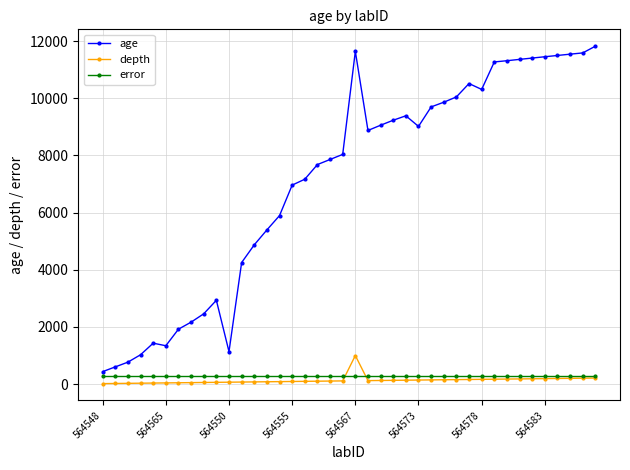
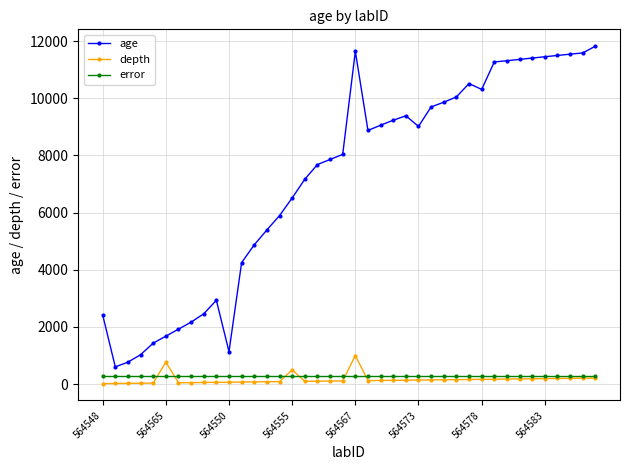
  {
    "age": {
-     "564548": 400,
-     "564565": 1300,
+     "564548": 2400,
+     "564565": 1700,
      "564550": 1100,
-     "564555": 7000,
+     "564555": 6500,
      "564567": 11600,
      "564573": 9000,
      "564578": 10300,
      "564583": 11500
    },
    "depth": {
      "564548": 0,
-     "564565": 0,
+     "564565": 800,
      "564550": 100,
-     "564555": 100,
+     "564555": 500,
      "564567": 1000,
      "564573": 100,
      "564578": 200
    },
    "error": {
      "564548": 300,
      "564565": 300,
      "564550": 300,
      "564555": 300,
      "564567": 300,
      "564573": 300,
      "564578": 300
    }
  }
